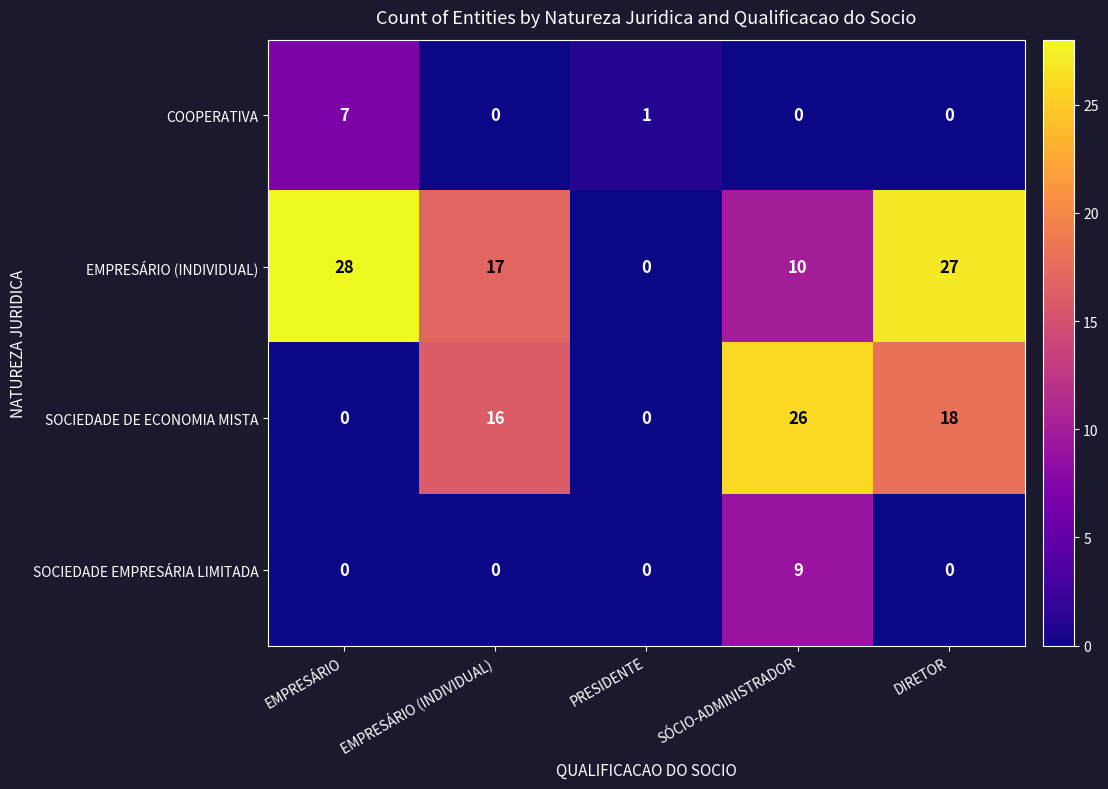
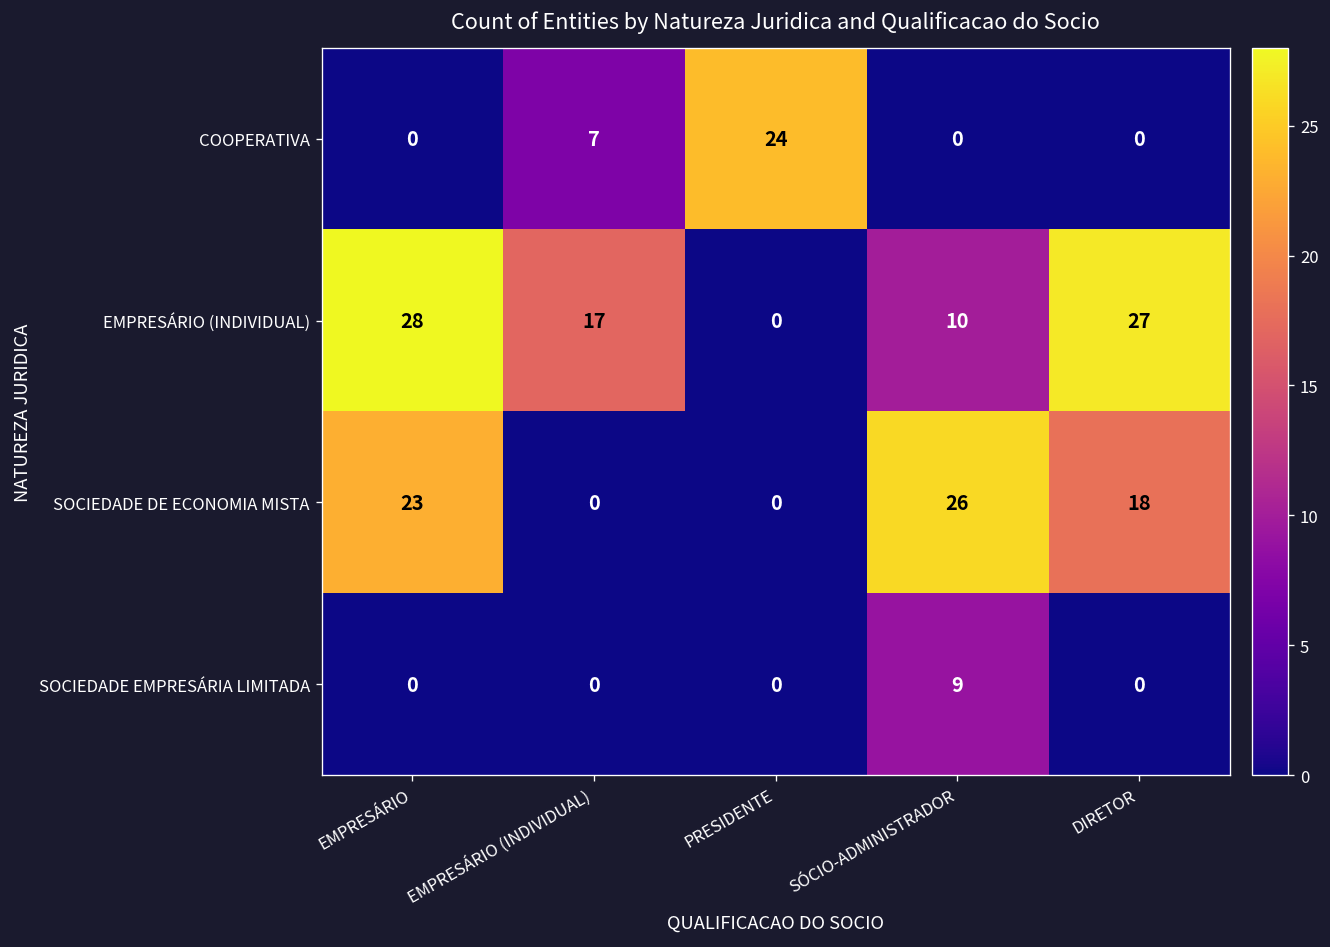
  {
    "COOPERATIVA": {
-     "EMPRESÁRIO": 7,
-     "EMPRESÁRIO (INDIVIDUAL)": 0,
-     "PRESIDENTE": 1,
+     "EMPRESÁRIO": 0,
+     "EMPRESÁRIO (INDIVIDUAL)": 7,
+     "PRESIDENTE": 24,
      "SÓCIO-ADMINISTRADOR": 0,
      "DIRETOR": 0
    },
    "EMPRESÁRIO (INDIVIDUAL)": {
      "EMPRESÁRIO": 28,
      "EMPRESÁRIO (INDIVIDUAL)": 17,
      "PRESIDENTE": 0,
      "SÓCIO-ADMINISTRADOR": 10,
      "DIRETOR": 27
    },
    "SOCIEDADE DE ECONOMIA MISTA": {
-     "EMPRESÁRIO": 0,
-     "EMPRESÁRIO (INDIVIDUAL)": 16,
+     "EMPRESÁRIO": 23,
+     "EMPRESÁRIO (INDIVIDUAL)": 0,
      "PRESIDENTE": 0,
      "SÓCIO-ADMINISTRADOR": 26,
      "DIRETOR": 18
    },
    "SOCIEDADE EMPRESÁRIA LIMITADA": {
      "EMPRESÁRIO": 0,
      "EMPRESÁRIO (INDIVIDUAL)": 0,
      "PRESIDENTE": 0,
      "SÓCIO-ADMINISTRADOR": 9,
      "DIRETOR": 0
    }
  }
